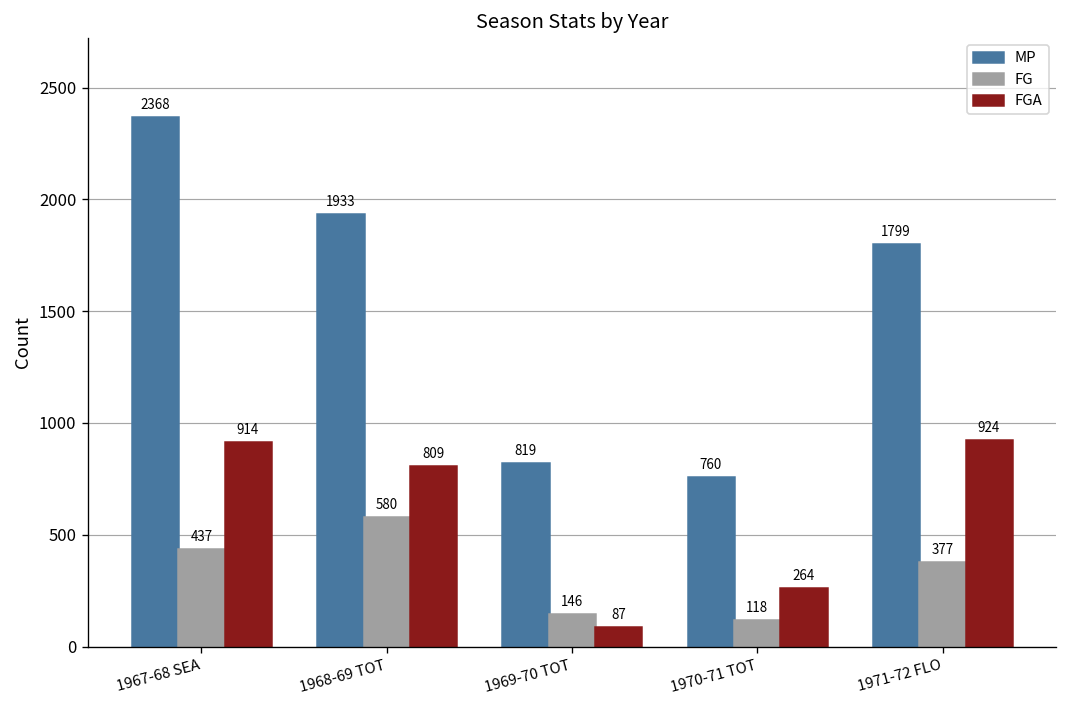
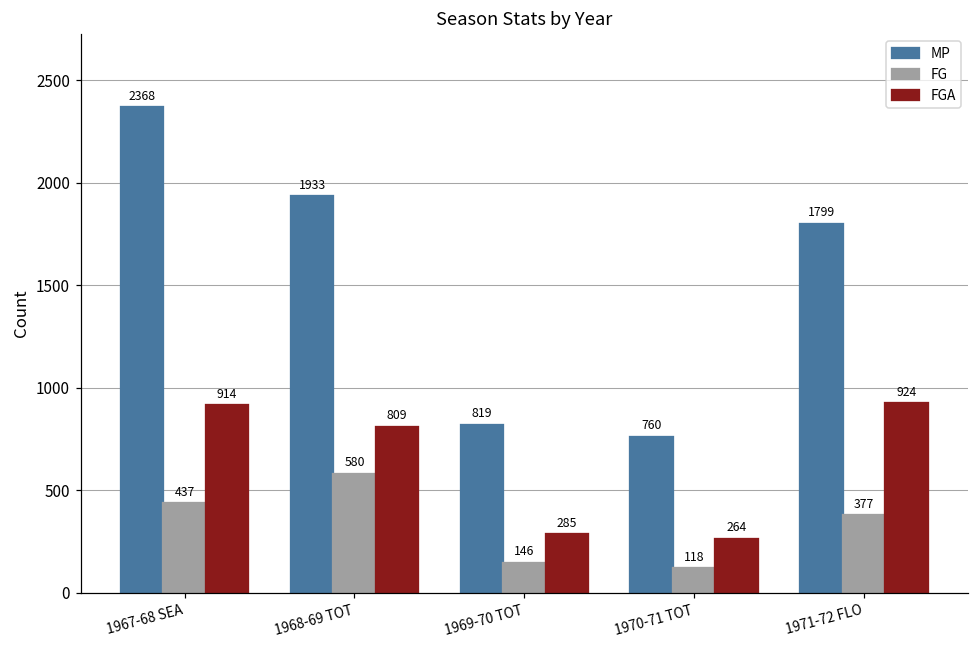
  {
    "MP": {
      "1967-68 SEA": 2368,
      "1968-69 TOT": 1933,
      "1969-70 TOT": 819,
      "1970-71 TOT": 760,
      "1971-72 FLO": 1799
    },
    "FG": {
      "1967-68 SEA": 437,
      "1968-69 TOT": 580,
      "1969-70 TOT": 146,
      "1970-71 TOT": 118,
      "1971-72 FLO": 377
    },
    "FGA": {
      "1967-68 SEA": 914,
      "1968-69 TOT": 809,
-     "1969-70 TOT": 87,
+     "1969-70 TOT": 285,
      "1970-71 TOT": 264,
      "1971-72 FLO": 924
    }
  }
